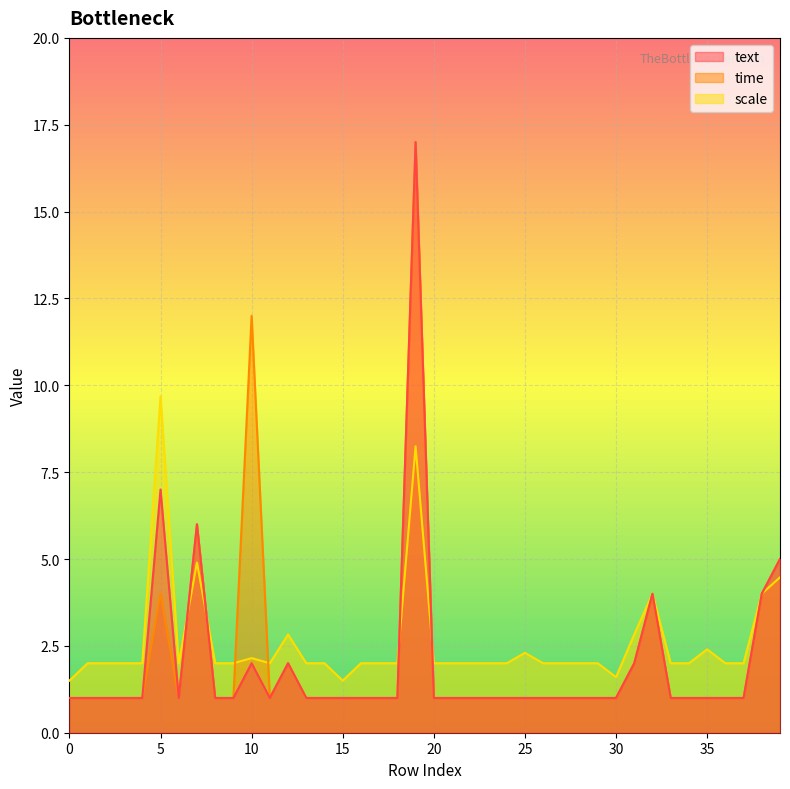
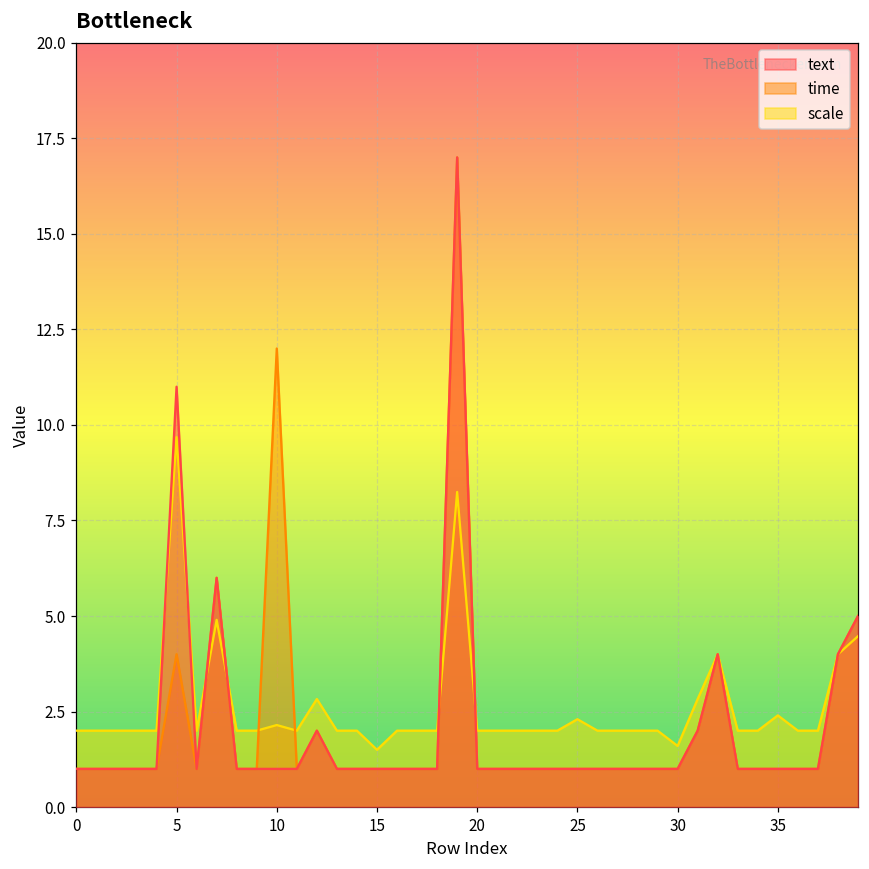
  {
    "text": {
-     "5": 7,
-     "10": 2
+     "5": 11,
+     "10": 1
    },
    "time": {
      "5": 4.0,
      "10": 12.0
    },
    "scale": {
-     "0": 1.5,
+     "0": 2.0,
      "5": 9.7,
      "10": 2.1,
      "15": 1.5,
      "20": 2.0,
      "25": 2.3,
      "30": 1.6,
      "35": 2.4
    }
  }
